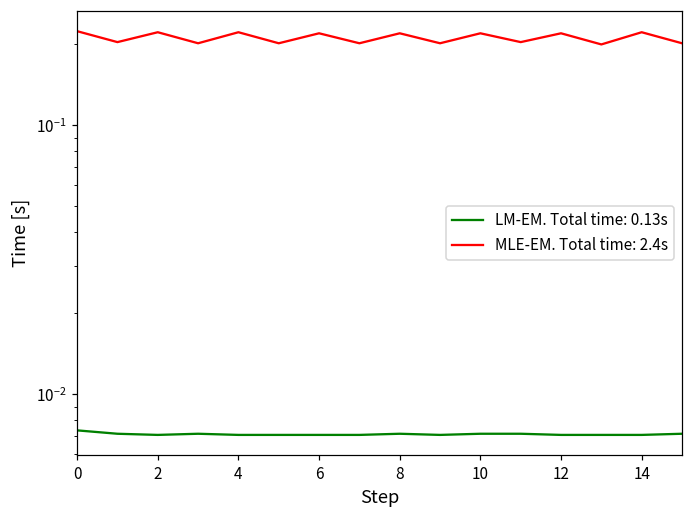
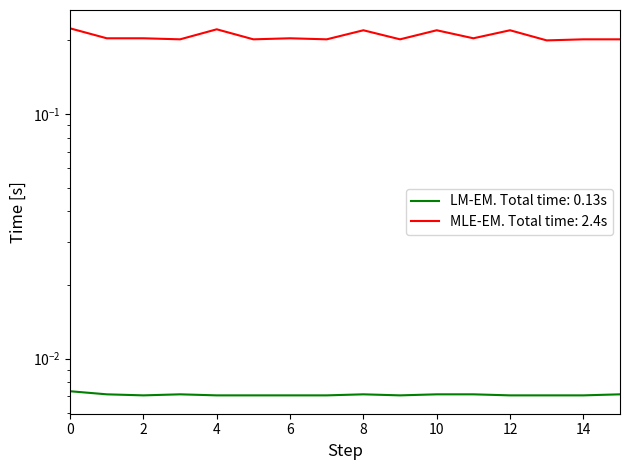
  {
    "LM-EM. Total time: 0.13s": {
      "0": 0.0074,
      "2": 0.0071,
      "4": 0.0071,
      "6": 0.0071,
      "8": 0.0071,
      "10": 0.0071,
      "12": 0.0071,
      "14": 0.0071
    },
    "MLE-EM. Total time: 2.4s": {
      "0": 0.22,
-     "2": 0.22,
+     "2": 0.20,
      "4": 0.22,
-     "6": 0.22,
+     "6": 0.20,
      "8": 0.22,
      "10": 0.22,
      "12": 0.22,
-     "14": 0.22
+     "14": 0.20
    }
  }
